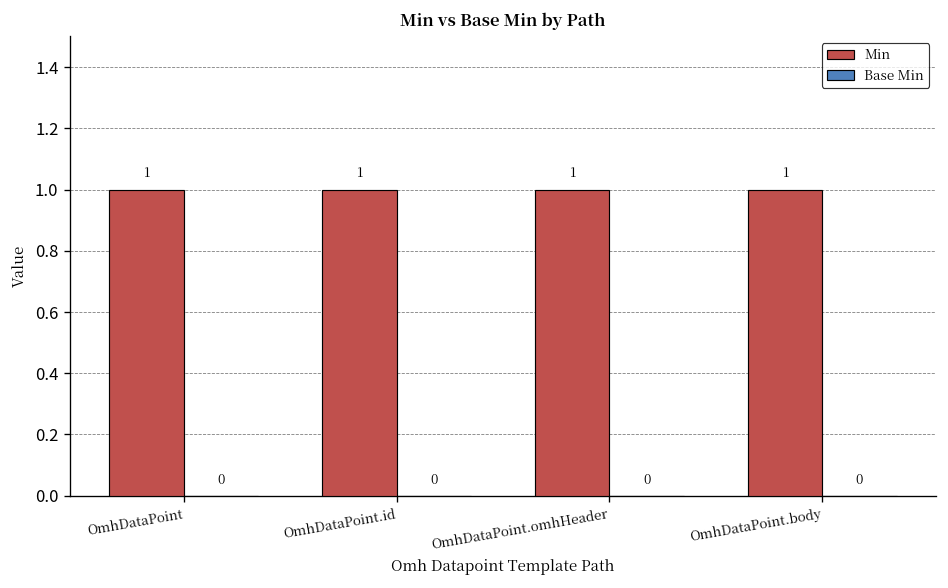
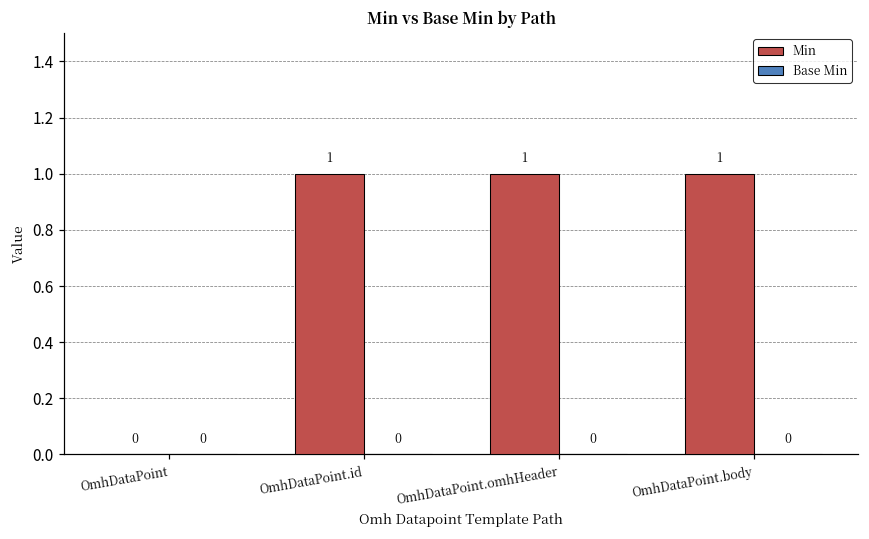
  {
    "Min": {
-     "OmhDataPoint": 1,
+     "OmhDataPoint": 0,
      "OmhDataPoint.id": 1,
      "OmhDataPoint.omhHeader": 1,
      "OmhDataPoint.body": 1
    },
    "Base Min": {
      "OmhDataPoint": 0,
      "OmhDataPoint.id": 0,
      "OmhDataPoint.omhHeader": 0,
      "OmhDataPoint.body": 0
    }
  }
